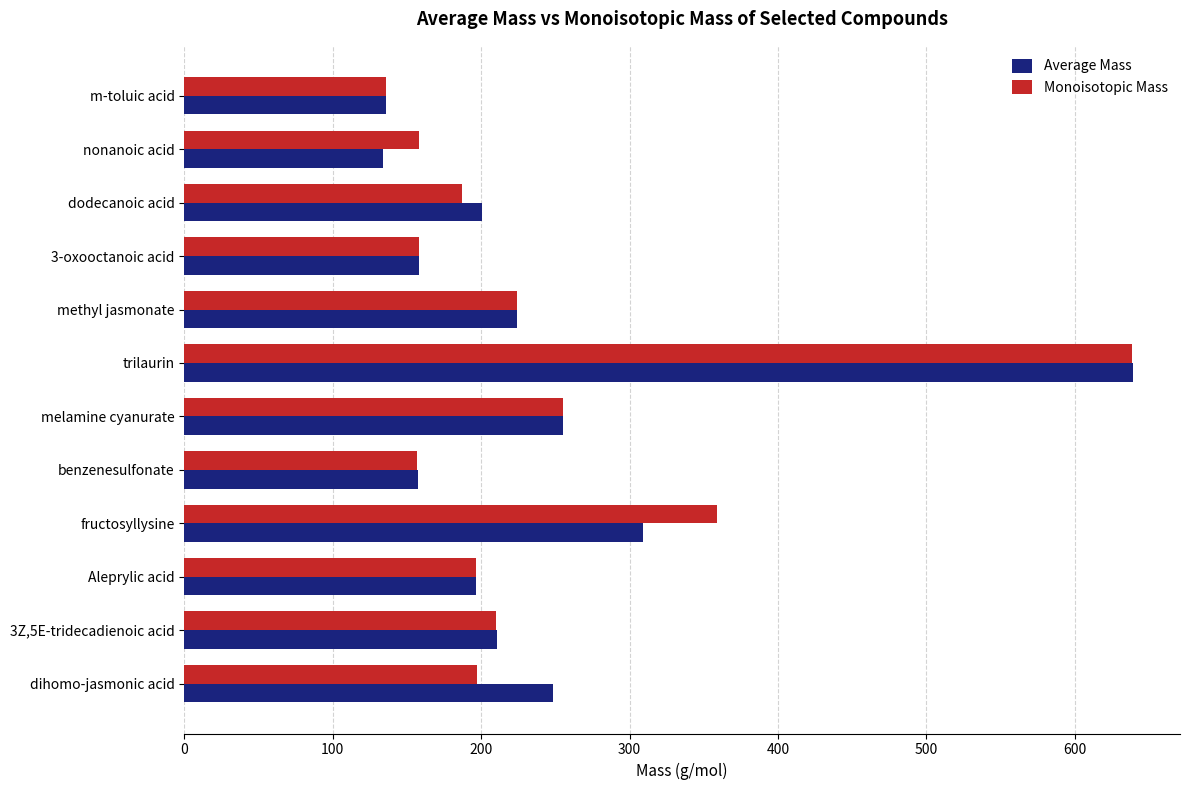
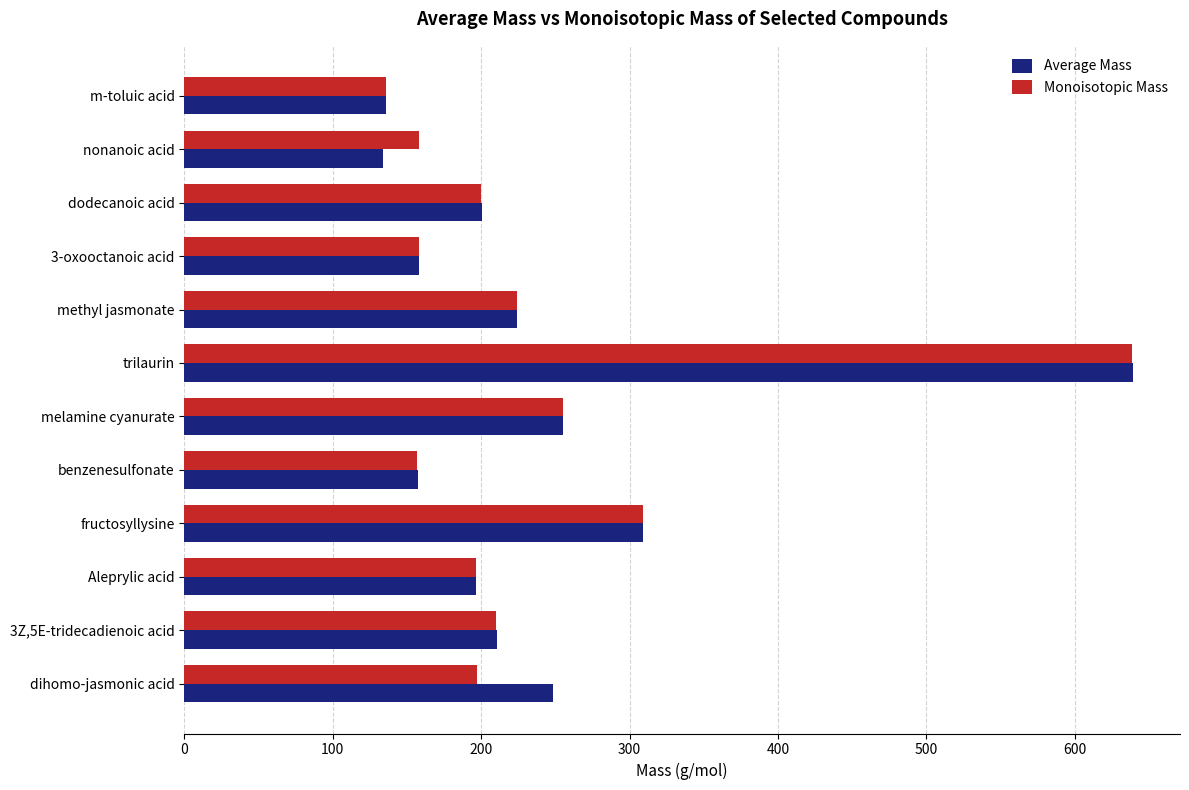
  {
    "Average Mass": {
      "m-toluic acid": 136,
      "nonanoic acid": 134,
      "dodecanoic acid": 200,
      "3-oxooctanoic acid": 158,
      "methyl jasmonate": 224,
      "trilaurin": 639,
      "melamine cyanurate": 255,
      "benzenesulfonate": 157,
      "fructosyllysine": 309,
      "Aleprylic acid": 196,
      "3Z,5E-tridecadienoic acid": 210,
      "dihomo-jasmonic acid": 248
    },
    "Monoisotopic Mass": {
      "m-toluic acid": 136,
      "nonanoic acid": 158,
-     "dodecanoic acid": 187,
+     "dodecanoic acid": 200,
      "3-oxooctanoic acid": 158,
      "methyl jasmonate": 224,
      "trilaurin": 639,
      "melamine cyanurate": 255,
      "benzenesulfonate": 157,
-     "fructosyllysine": 359,
+     "fructosyllysine": 309,
      "Aleprylic acid": 196,
      "3Z,5E-tridecadienoic acid": 210,
      "dihomo-jasmonic acid": 197
    }
  }
